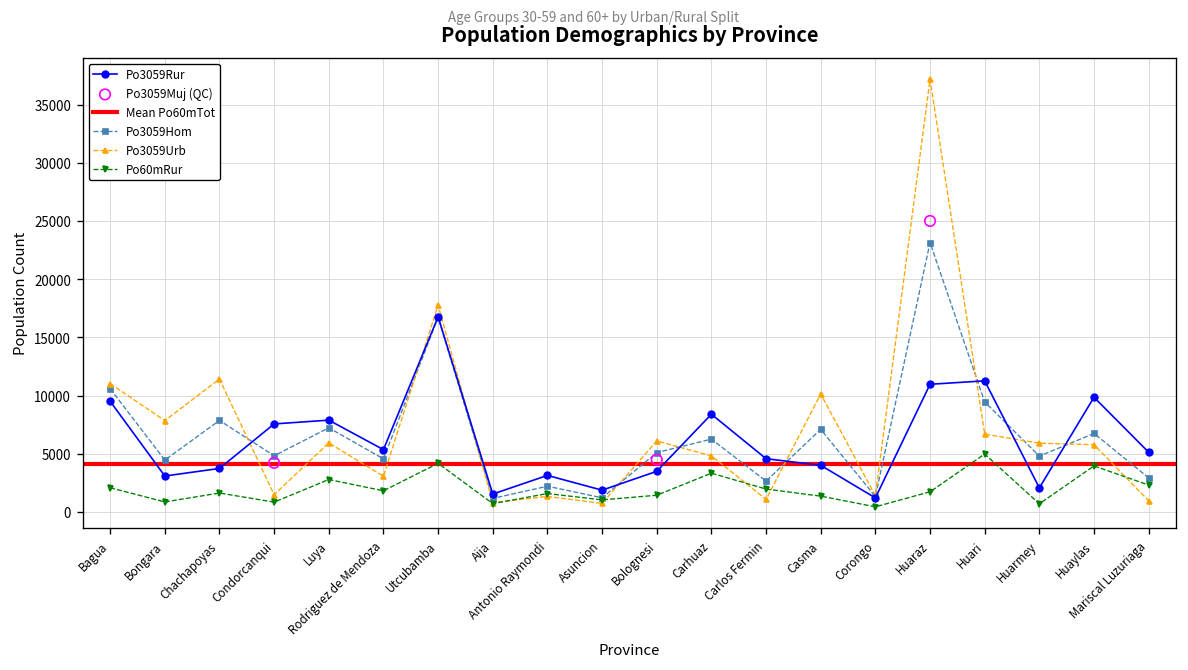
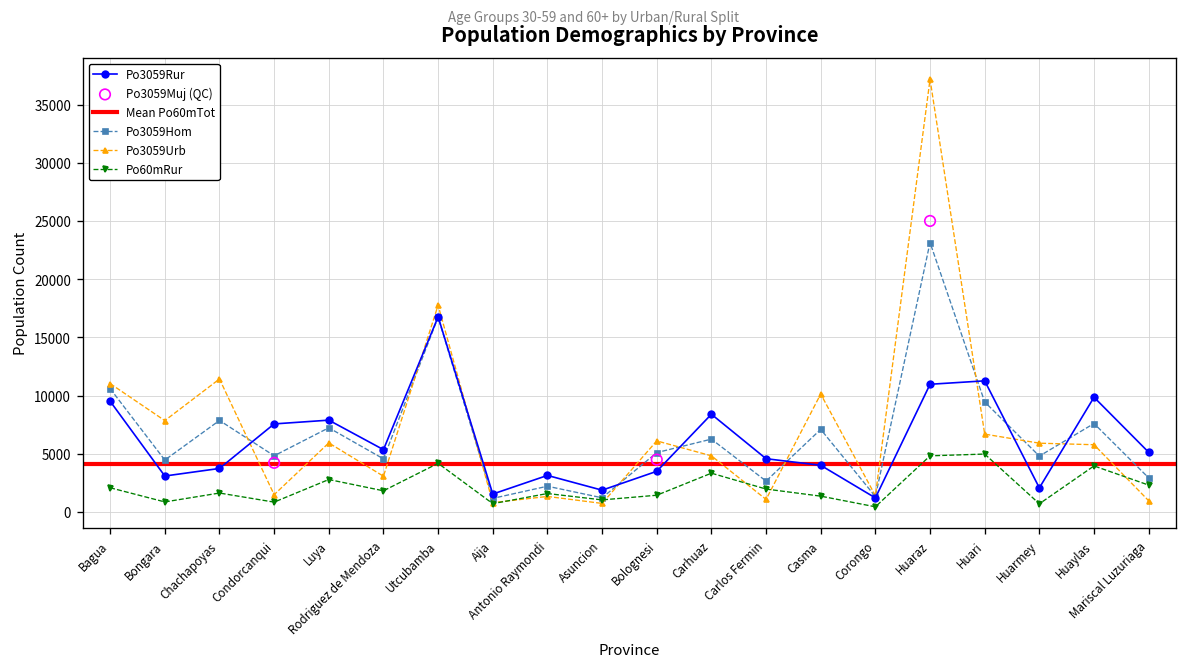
  {
    "Po3059Rur": {
      "Bagua": 10000,
      "Bongara": 3000,
      "Chachapoyas": 4000,
      "Condorcanqui": 8000,
      "Luya": 8000,
      "Rodriguez de Mendoza": 5000,
      "Aija": 2000,
      "Antonio Raymondi": 3000,
      "Asuncion": 2000,
      "Bolognesi": 3000,
      "Carhuaz": 8000,
      "Carlos Fermin": 5000,
      "Casma": 4000,
      "Huaraz": 11000,
      "Huari": 11000,
      "Huarmey": 2000,
      "Huaylas": 10000,
      "Mariscal Luzuriaga": 5000
    },
    "Po3059Hom": {
      "Bagua": 11000,
      "Bongara": 4000,
      "Chachapoyas": 8000,
      "Condorcanqui": 5000,
      "Luya": 7000,
      "Rodriguez de Mendoza": 5000,
      "Aija": 1000,
      "Antonio Raymondi": 2000,
      "Bolognesi": 5000,
      "Carhuaz": 6000,
      "Carlos Fermin": 3000,
      "Casma": 7000,
      "Huaraz": 23000,
      "Huari": 9000,
      "Huarmey": 5000,
-     "Huaylas": 7000,
+     "Huaylas": 8000,
      "Mariscal Luzuriaga": 3000
    },
    "Po3059Urb": {
      "Bagua": 11000,
      "Bongara": 8000,
      "Chachapoyas": 11000,
      "Condorcanqui": 1000,
      "Luya": 6000,
      "Rodriguez de Mendoza": 3000,
      "Utcubamba": 18000,
      "Asuncion": 1000,
      "Bolognesi": 6000,
      "Carhuaz": 5000,
      "Carlos Fermin": 1000,
      "Casma": 10000,
      "Huaraz": 37000,
      "Huari": 7000,
      "Huarmey": 6000,
      "Huaylas": 6000,
      "Mariscal Luzuriaga": 1000
    },
    "Po60mRur": {
      "Bagua": 2000,
      "Bongara": 1000,
      "Chachapoyas": 2000,
      "Condorcanqui": 1000,
      "Luya": 3000,
      "Rodriguez de Mendoza": 2000,
      "Utcubamba": 4000,
      "Bolognesi": 1000,
      "Carhuaz": 3000,
      "Carlos Fermin": 2000,
      "Casma": 1000,
      "Corongo": 0,
-     "Huaraz": 2000,
+     "Huaraz": 5000,
      "Huari": 5000,
      "Huarmey": 1000,
      "Huaylas": 4000,
      "Mariscal Luzuriaga": 2000
    }
  }
